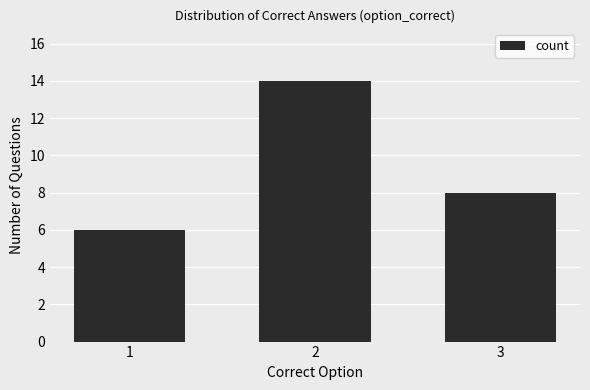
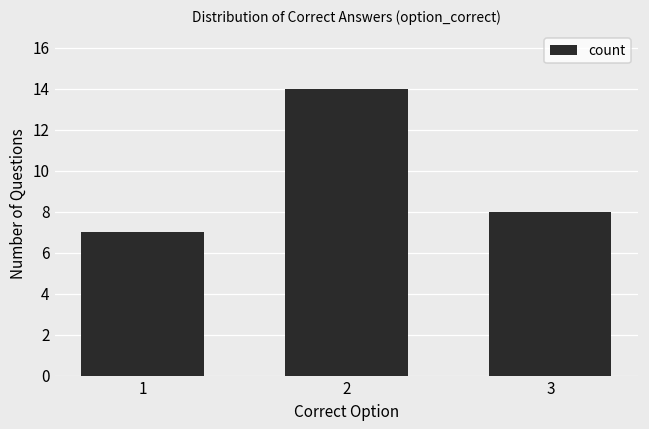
  {
-   "1": 6,
+   "1": 7,
    "2": 14,
    "3": 8
  }
